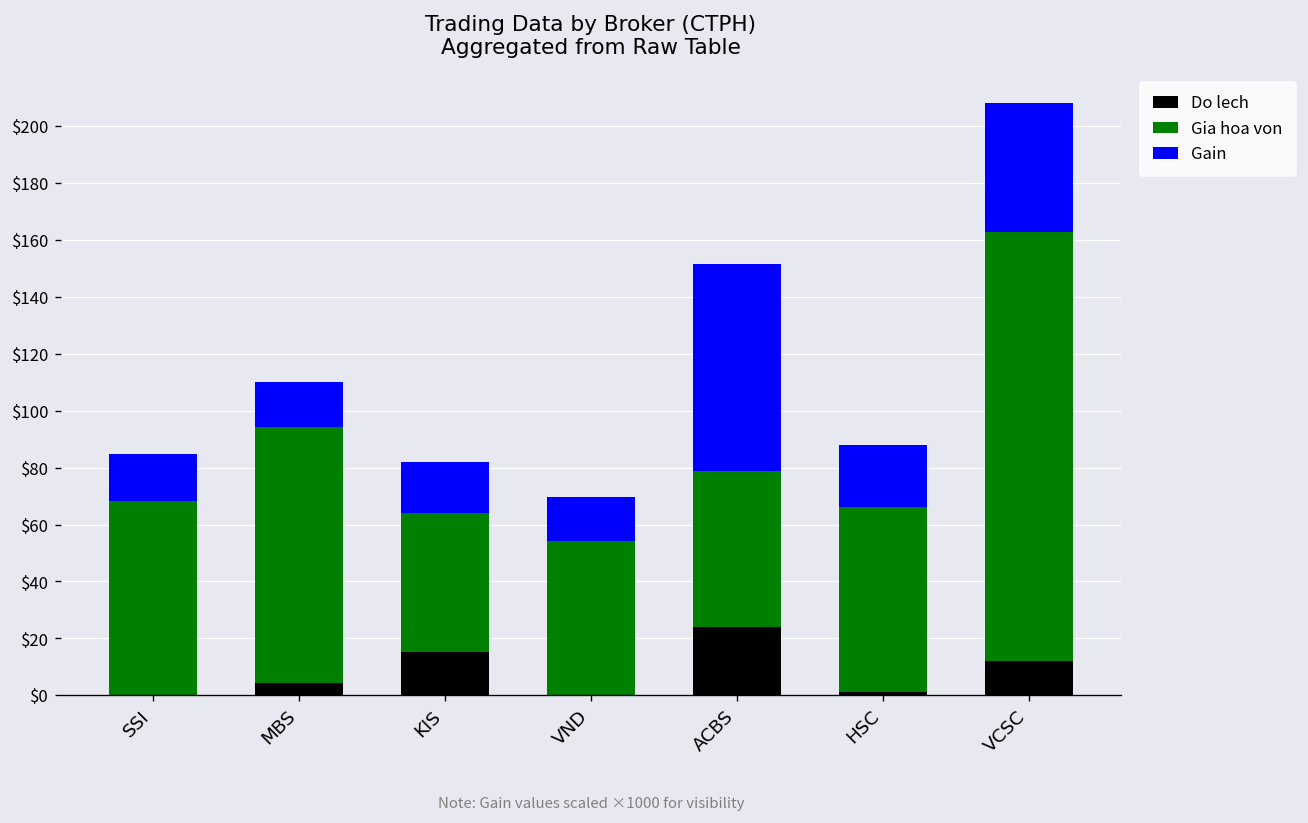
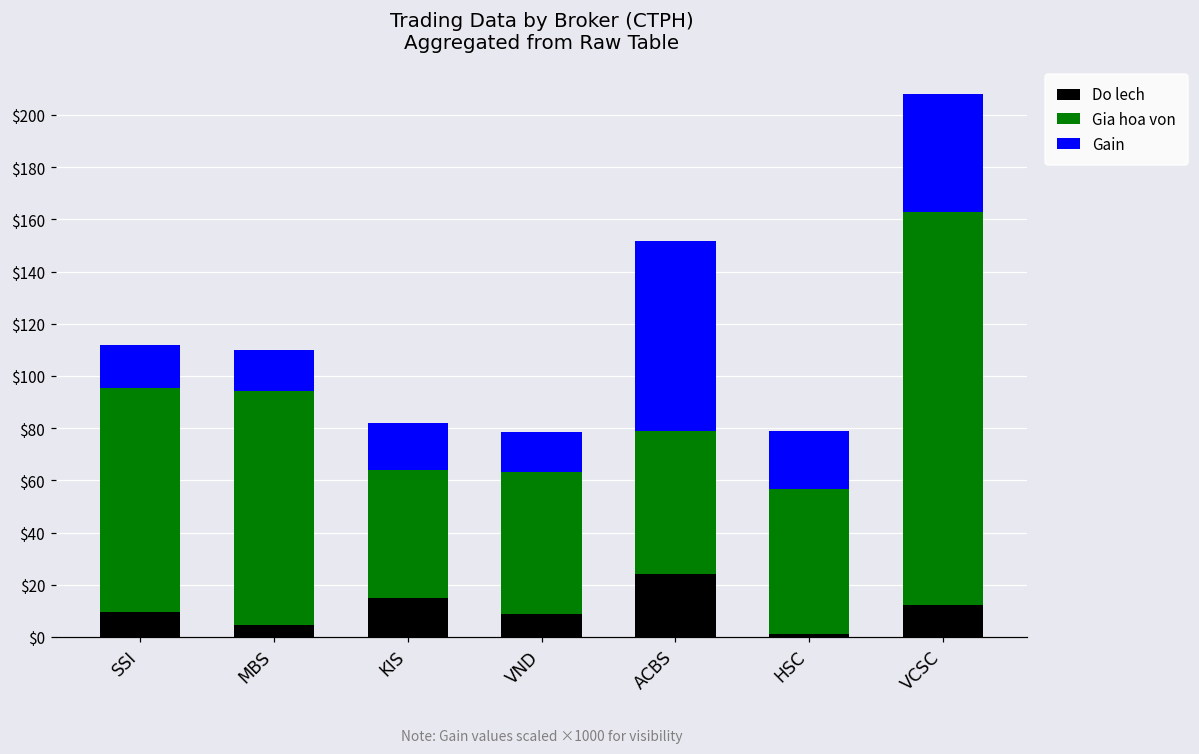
  {
    "Do lech": {
-     "SSI": "$0",
+     "SSI": "$10",
      "MBS": "$4",
      "KIS": "$15",
-     "VND": "$0",
+     "VND": "$9",
      "ACBS": "$24",
      "HSC": "$1",
      "VCSC": "$12"
    },
    "Gia hoa von": {
-     "SSI": "$68",
+     "SSI": "$86",
      "MBS": "$90",
      "KIS": "$49",
      "VND": "$54",
      "ACBS": "$55",
-     "HSC": "$65",
+     "HSC": "$56",
      "VCSC": "$151"
    },
    "Gain": {
      "SSI": "$16",
      "MBS": "$16",
      "KIS": "$18",
      "VND": "$15",
      "ACBS": "$73",
      "HSC": "$22",
      "VCSC": "$45"
    }
  }
